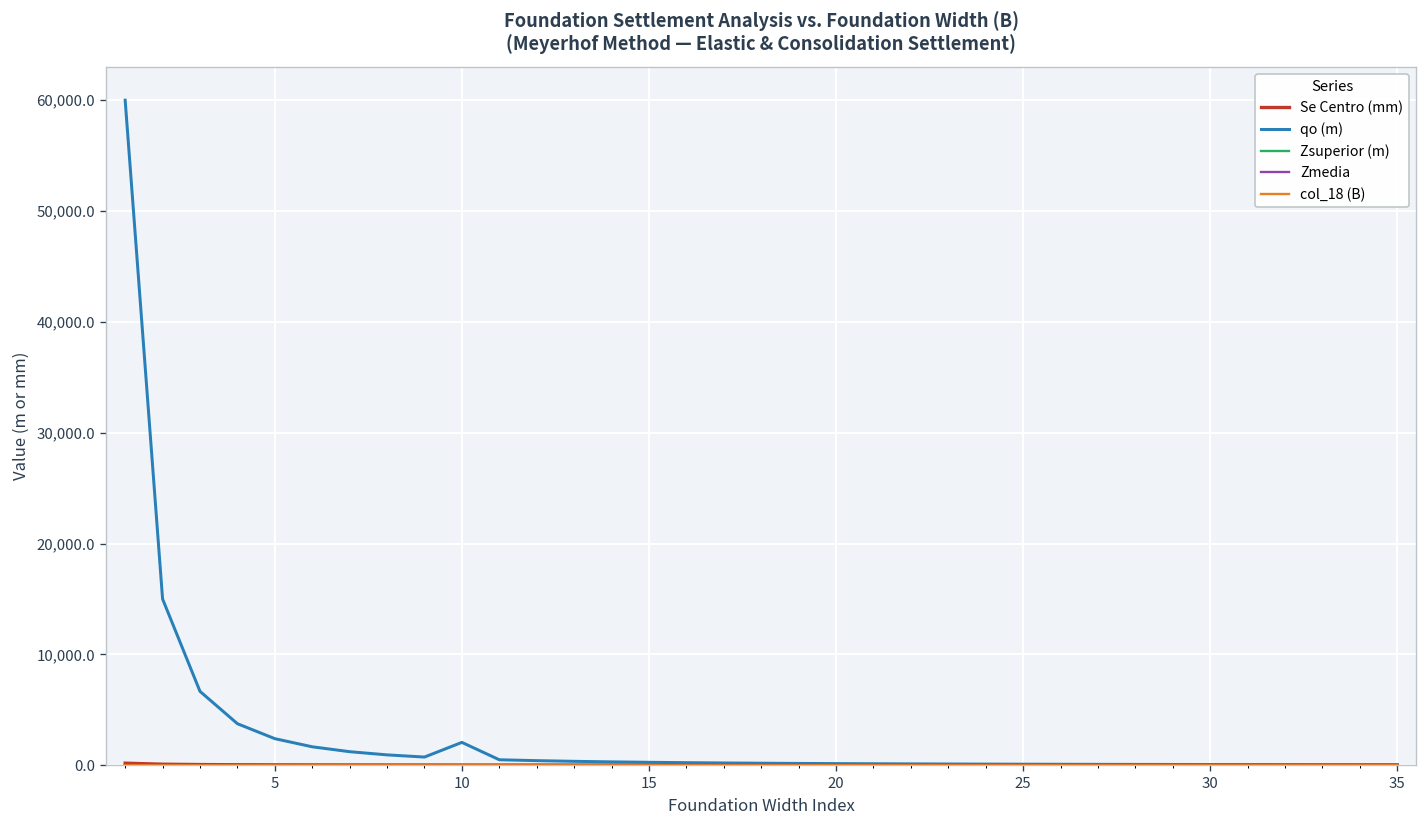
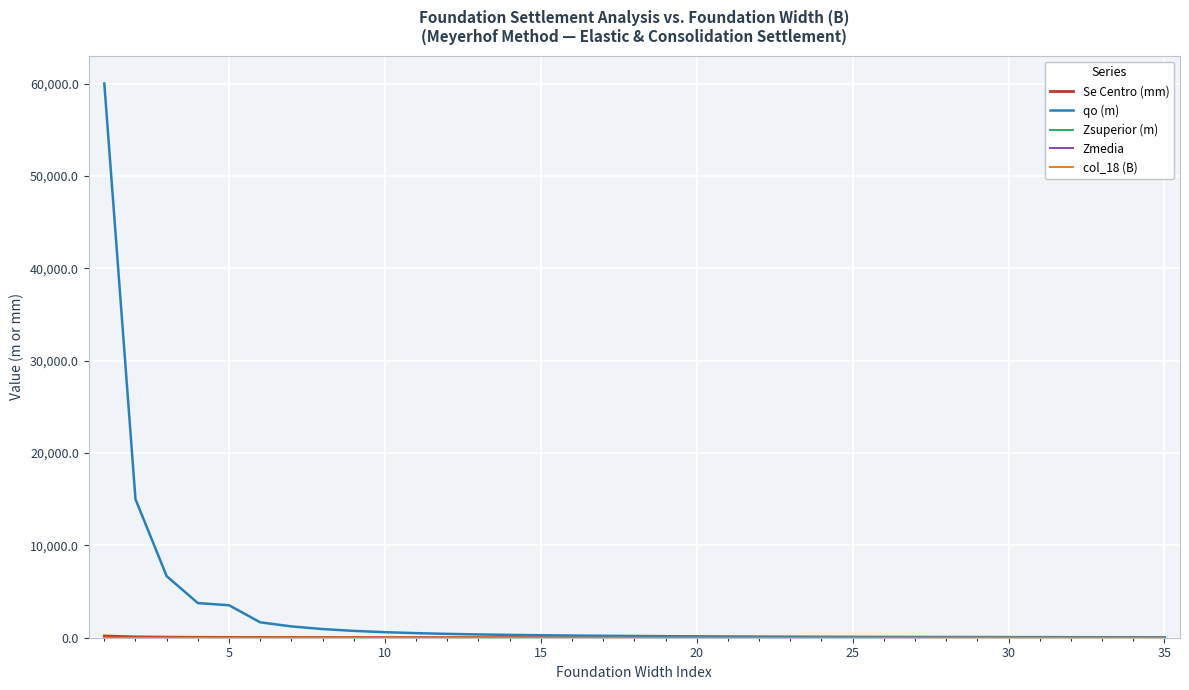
  {
    "qo (m)": {
-     "5": "2,000",
-     "10": "2,000"
+     "5": "4,000",
+     "10": "1,000"
    }
  }
